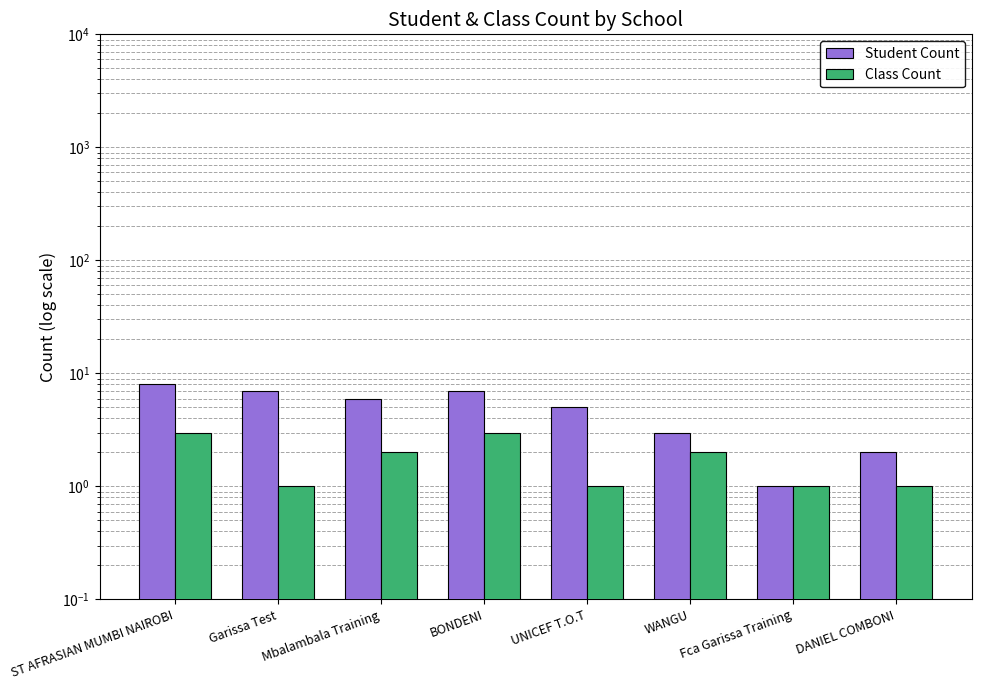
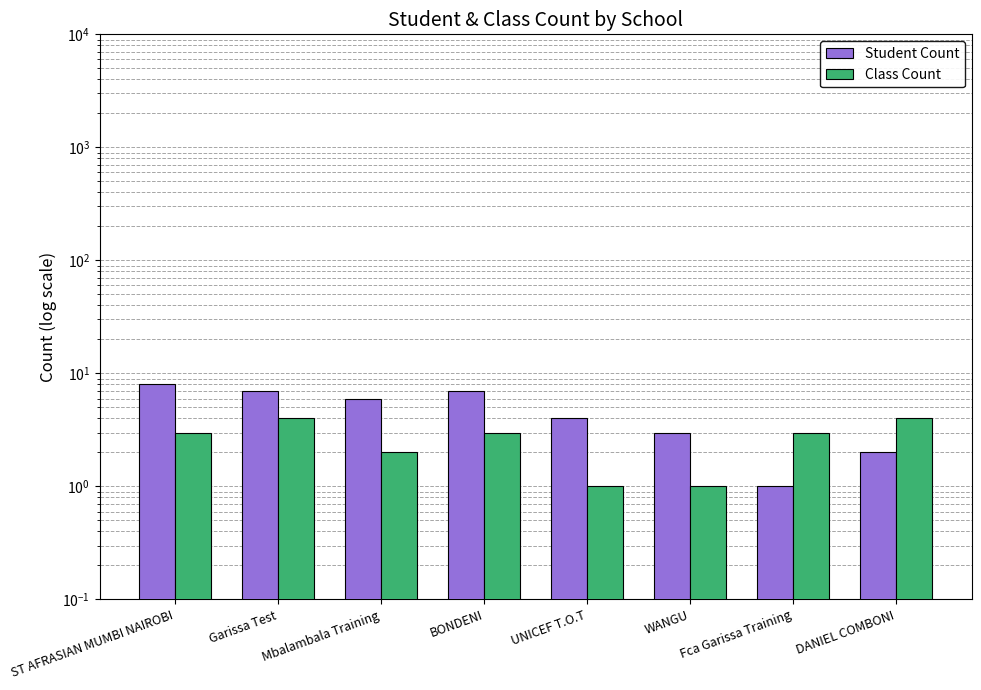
  {
    "Student Count": {
      "ST AFRASIAN MUMBI NAIROBI": 8,
      "Garissa Test": 7,
      "Mbalambala Training": 6,
      "BONDENI": 7,
-     "UNICEF T.O.T": 5,
+     "UNICEF T.O.T": 4,
      "WANGU": 3,
      "Fca Garissa Training": 1,
      "DANIEL COMBONI": 2
    },
    "Class Count": {
      "ST AFRASIAN MUMBI NAIROBI": 3,
-     "Garissa Test": 1,
+     "Garissa Test": 4,
      "Mbalambala Training": 2,
      "BONDENI": 3,
      "UNICEF T.O.T": 1,
-     "WANGU": 2,
-     "Fca Garissa Training": 1,
-     "DANIEL COMBONI": 1
+     "WANGU": 1,
+     "Fca Garissa Training": 3,
+     "DANIEL COMBONI": 4
    }
  }
